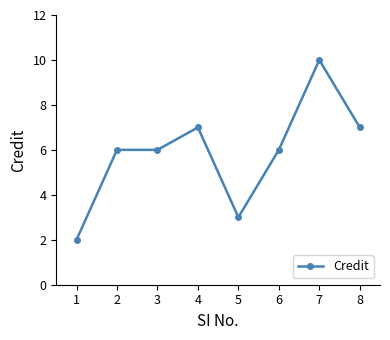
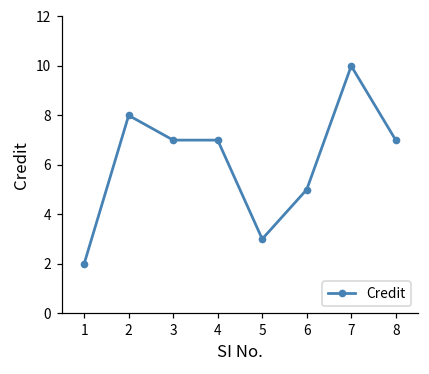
  {
    "1": 2,
-   "2": 6,
-   "3": 6,
+   "2": 8,
+   "3": 7,
    "4": 7,
    "5": 3,
-   "6": 6,
+   "6": 5,
    "7": 10,
    "8": 7
  }
